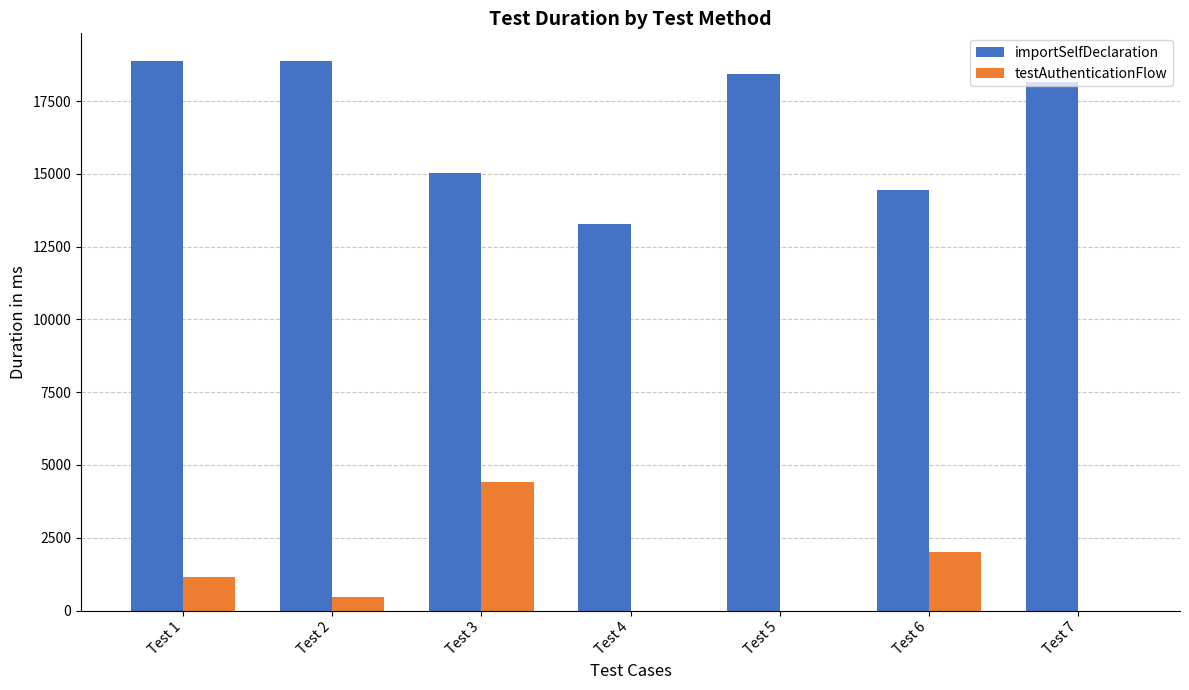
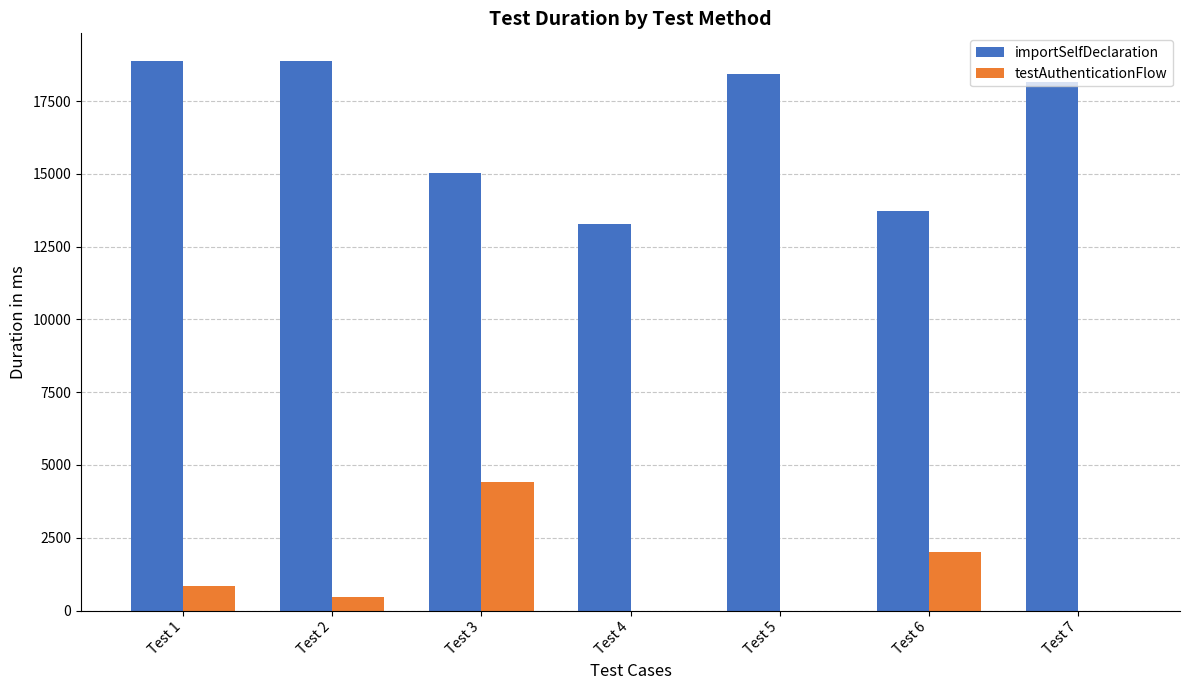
  {
    "importSelfDeclaration": {
      "Test 1": 18900,
      "Test 2": 18900,
      "Test 3": 15000,
      "Test 4": 13300,
      "Test 5": 18400,
-     "Test 6": 14400
+     "Test 6": 13700
    },
    "testAuthenticationFlow": {
-     "Test 1": 1100,
+     "Test 1": 800,
      "Test 2": 500,
      "Test 3": 4400,
      "Test 4": 0,
      "Test 5": 0,
      "Test 6": 2000,
      "Test 7": 0
    }
  }
